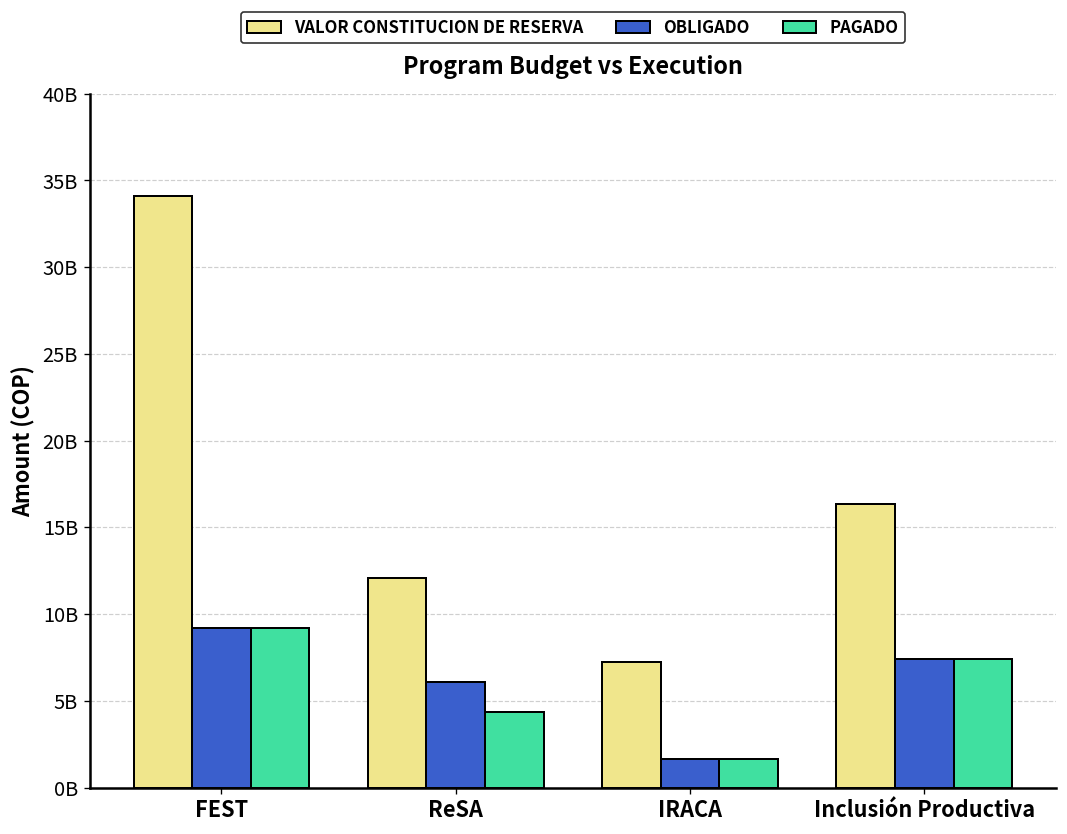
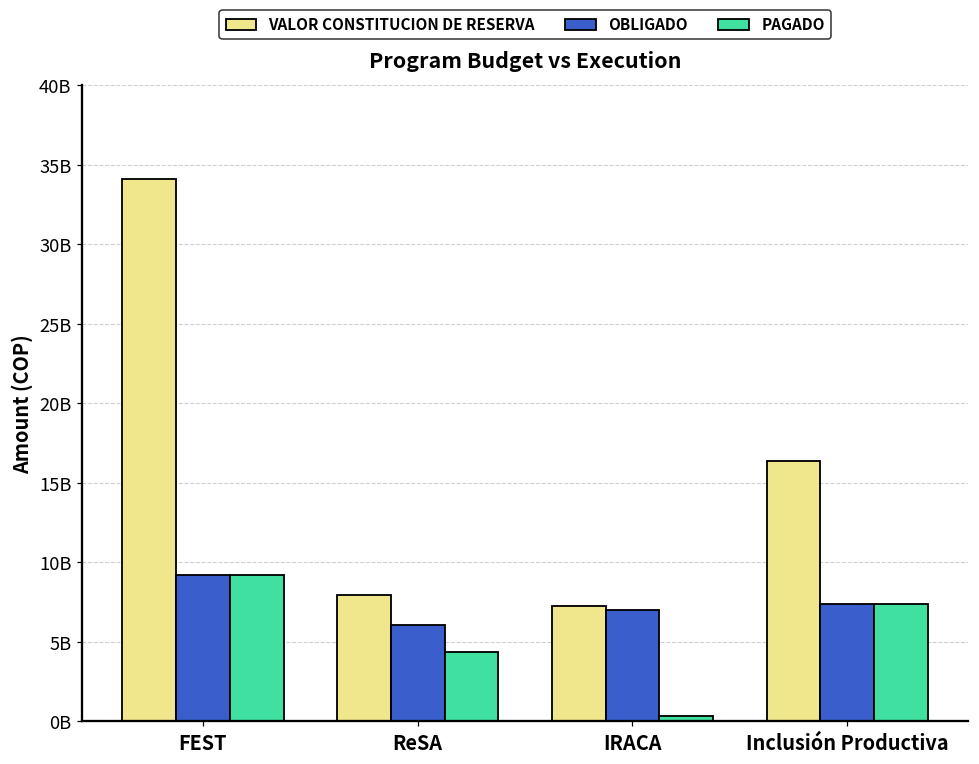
  {
    "VALOR CONSTITUCION DE RESERVA": {
      "FEST": 34100000000,
-     "ReSA": 12100000000,
+     "ReSA": 7900000000,
      "IRACA": 7200000000,
      "Inclusión Productiva": 16400000000
    },
    "OBLIGADO": {
      "FEST": 9200000000,
      "ReSA": 6100000000,
-     "IRACA": 1600000000,
+     "IRACA": 7000000000,
      "Inclusión Productiva": 7400000000
    },
    "PAGADO": {
      "FEST": 9200000000,
      "ReSA": 4400000000,
-     "IRACA": 1600000000,
+     "IRACA": 300000000,
      "Inclusión Productiva": 7400000000
    }
  }
